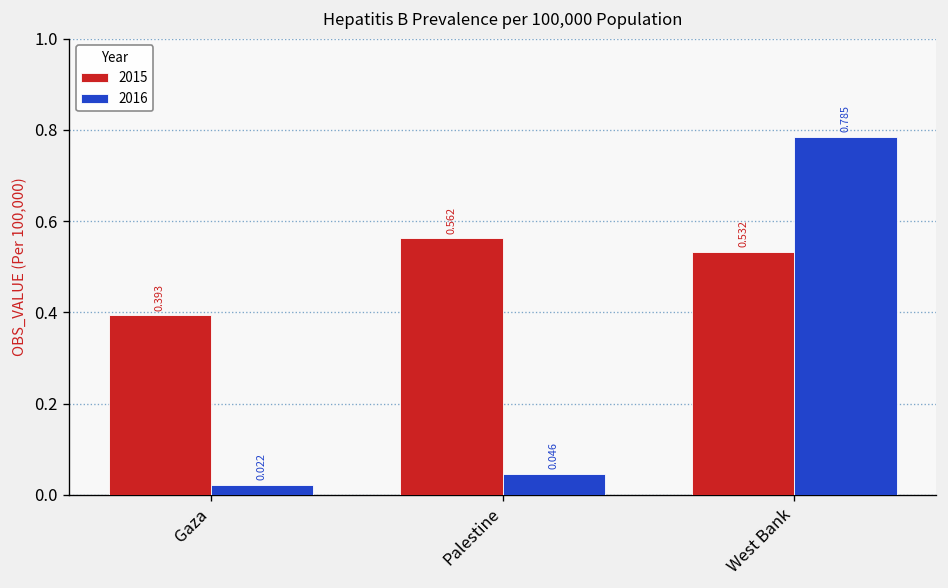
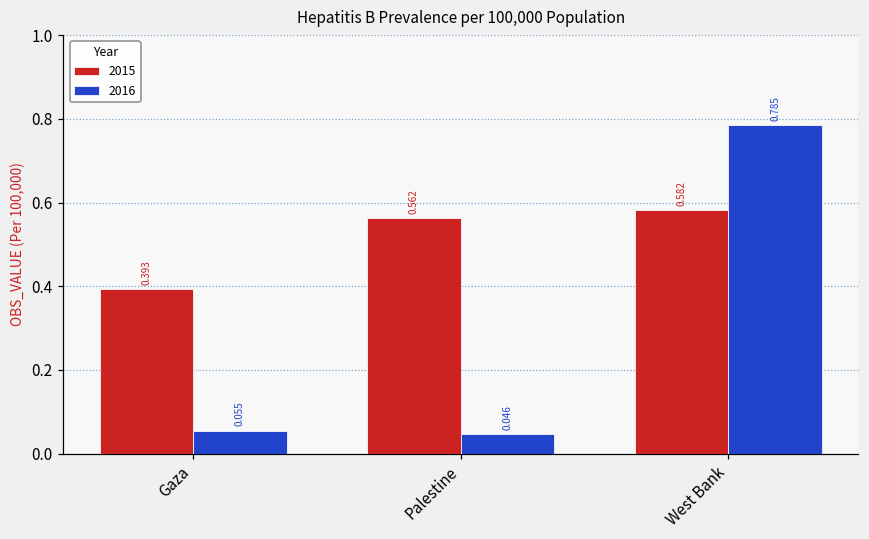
  {
    "2015": {
      "Gaza": 0.393,
      "Palestine": 0.562,
-     "West Bank": 0.532
+     "West Bank": 0.582
    },
    "2016": {
-     "Gaza": 0.022,
+     "Gaza": 0.055,
      "Palestine": 0.046,
      "West Bank": 0.785
    }
  }
